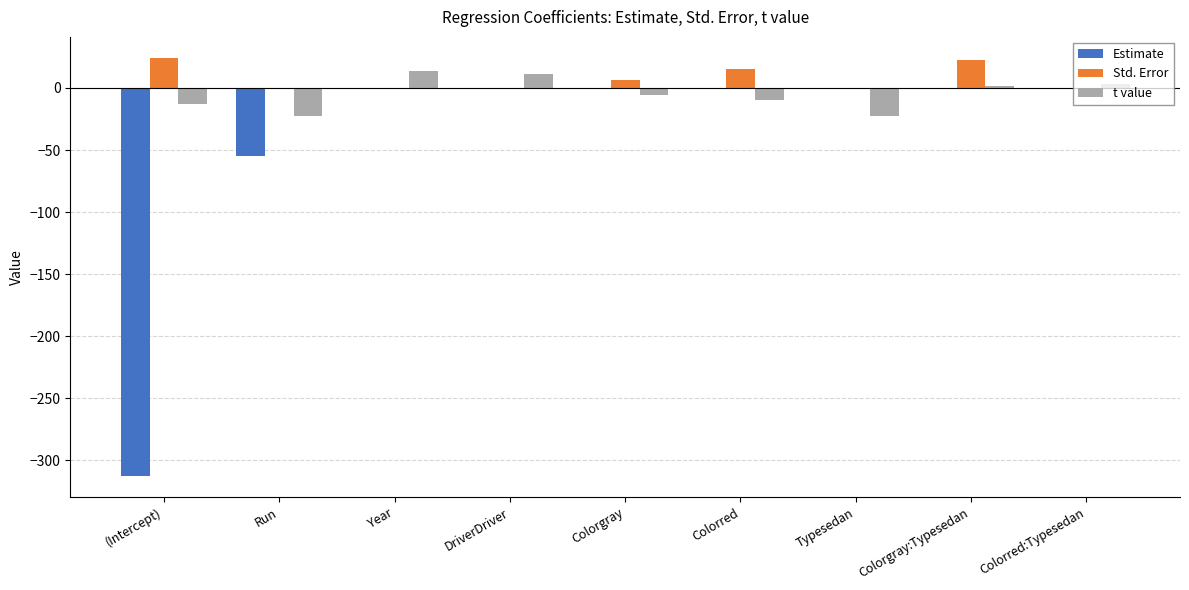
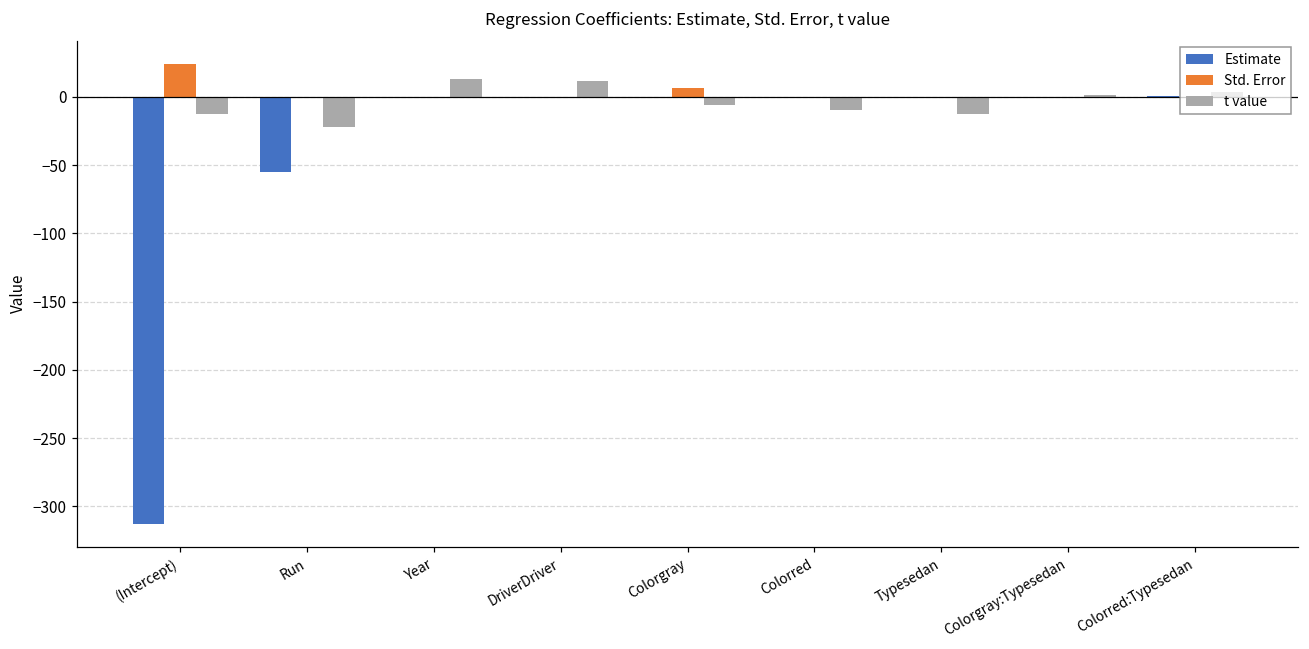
  {
    "Estimate": {
      "(Intercept)": -313,
      "Run": -55
    },
    "Std. Error": {
      "(Intercept)": 24,
      "Colorgray": 7,
-     "Colorred": 15,
-     "Colorgray:Typesedan": 23
+     "Colorred": 0,
+     "Colorgray:Typesedan": 0
    },
    "t value": {
      "(Intercept)": -13,
      "Run": -22,
      "Year": 13,
      "DriverDriver": 11,
      "Colorgray": -6,
      "Colorred": -9,
-     "Typesedan": -22
+     "Typesedan": -12
    }
  }
